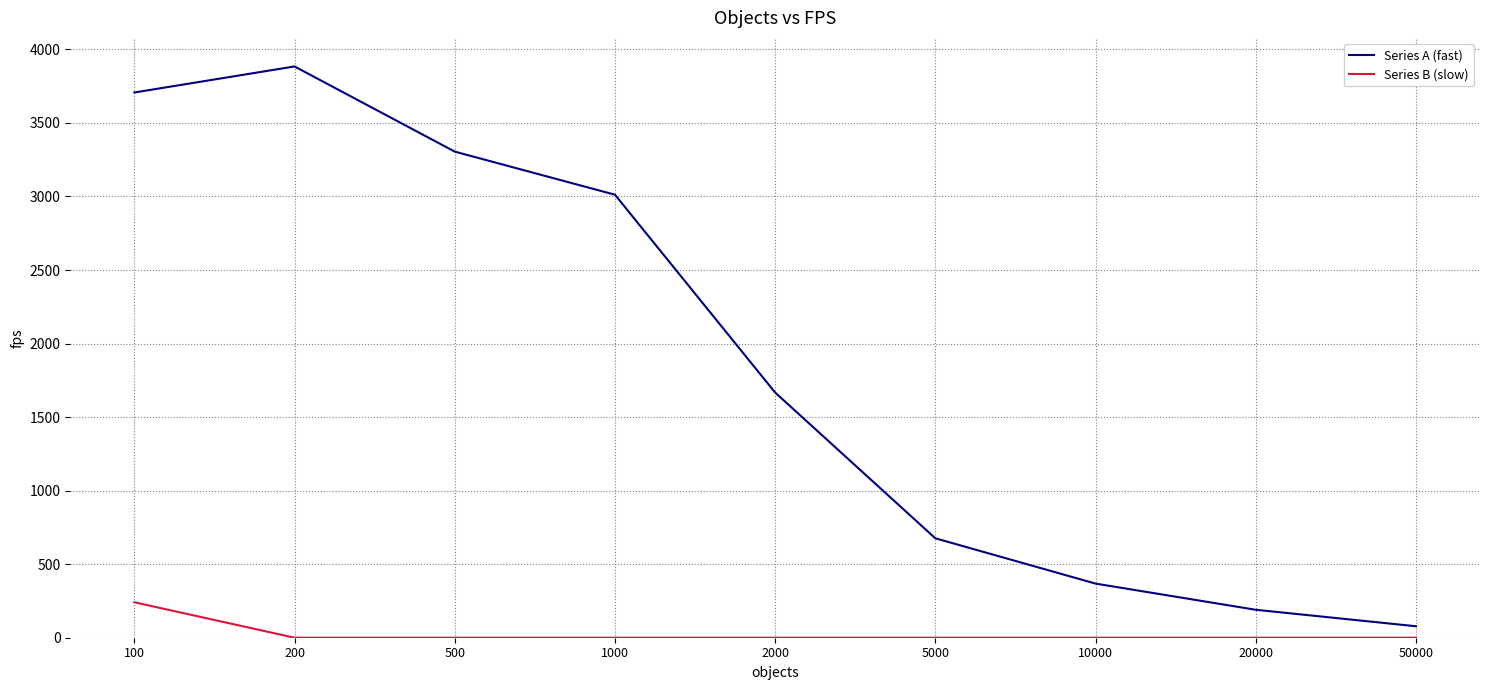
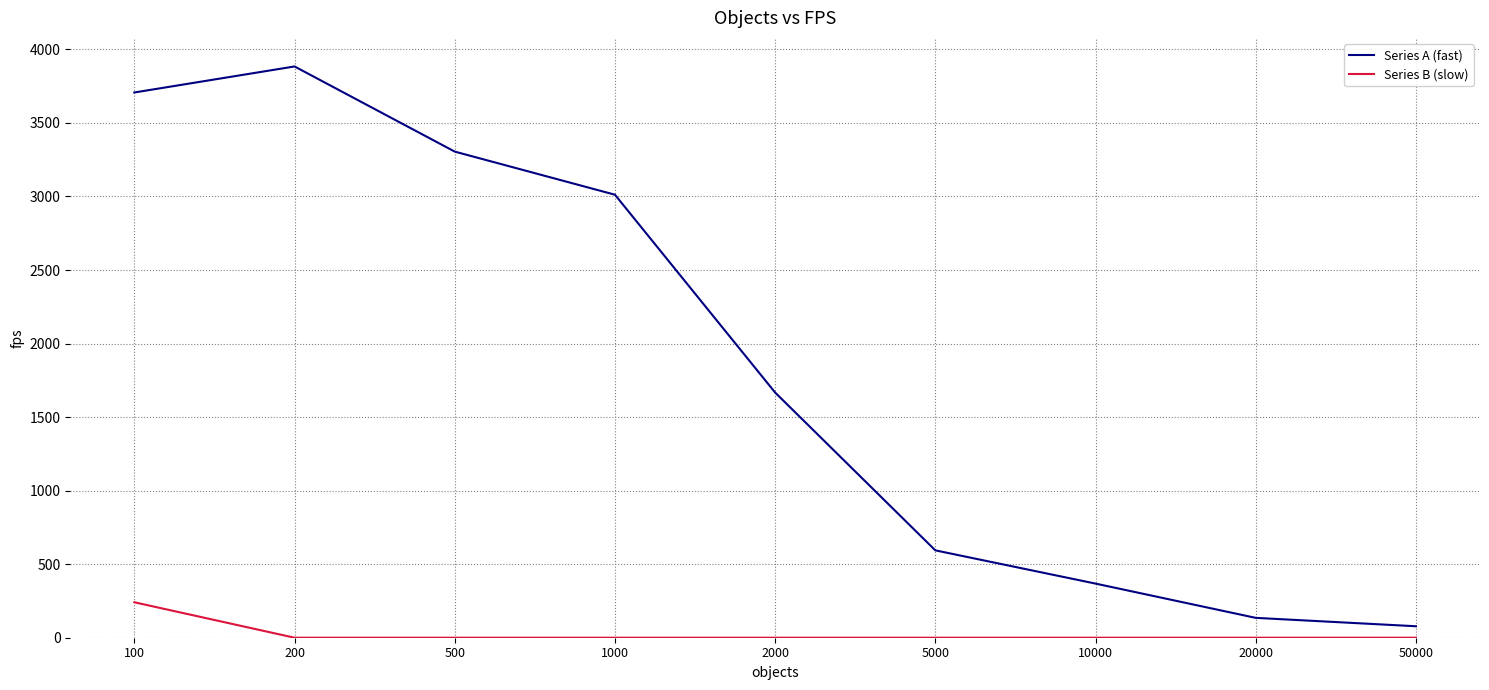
  {
    "Series A (fast)": {
      "100": 3710,
      "200": 3880,
      "500": 3310,
      "1000": 3010,
      "2000": 1670,
-     "5000": 680,
+     "5000": 590,
      "10000": 370,
-     "20000": 190,
+     "20000": 140,
      "50000": 80
    },
    "Series B (slow)": {
      "100": 240,
      "200": 0,
      "500": 0,
      "1000": 0,
      "2000": 0,
      "5000": 0,
      "10000": 0,
      "20000": 0,
      "50000": 0
    }
  }
